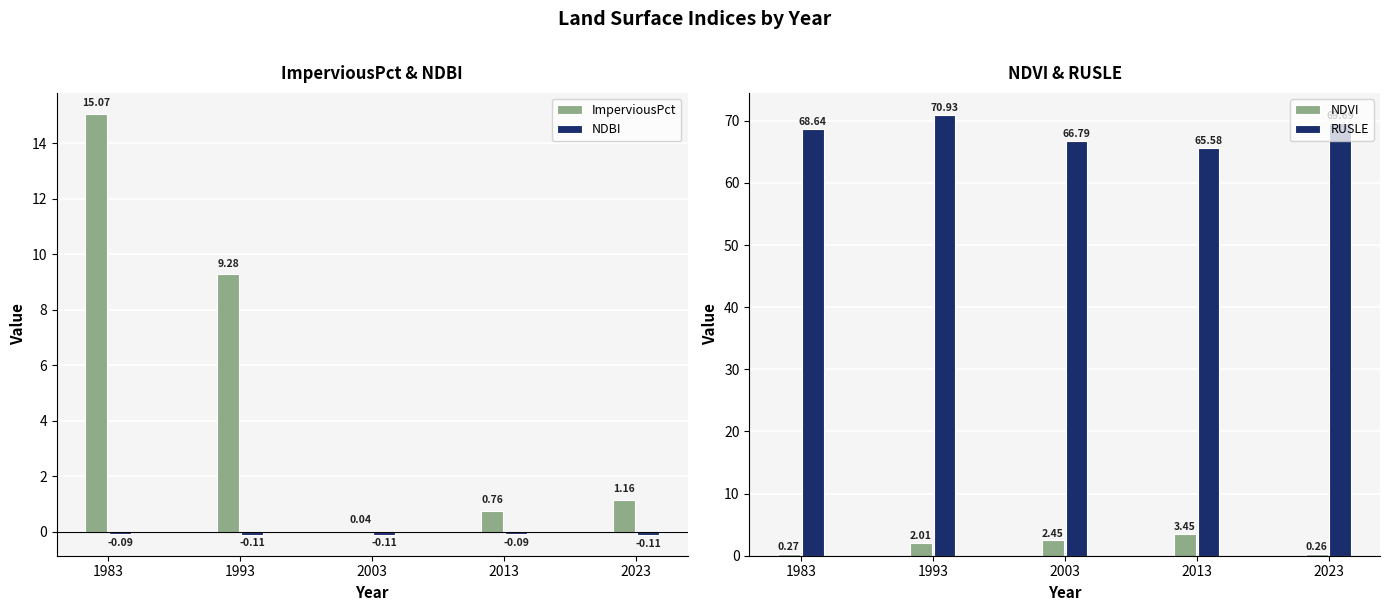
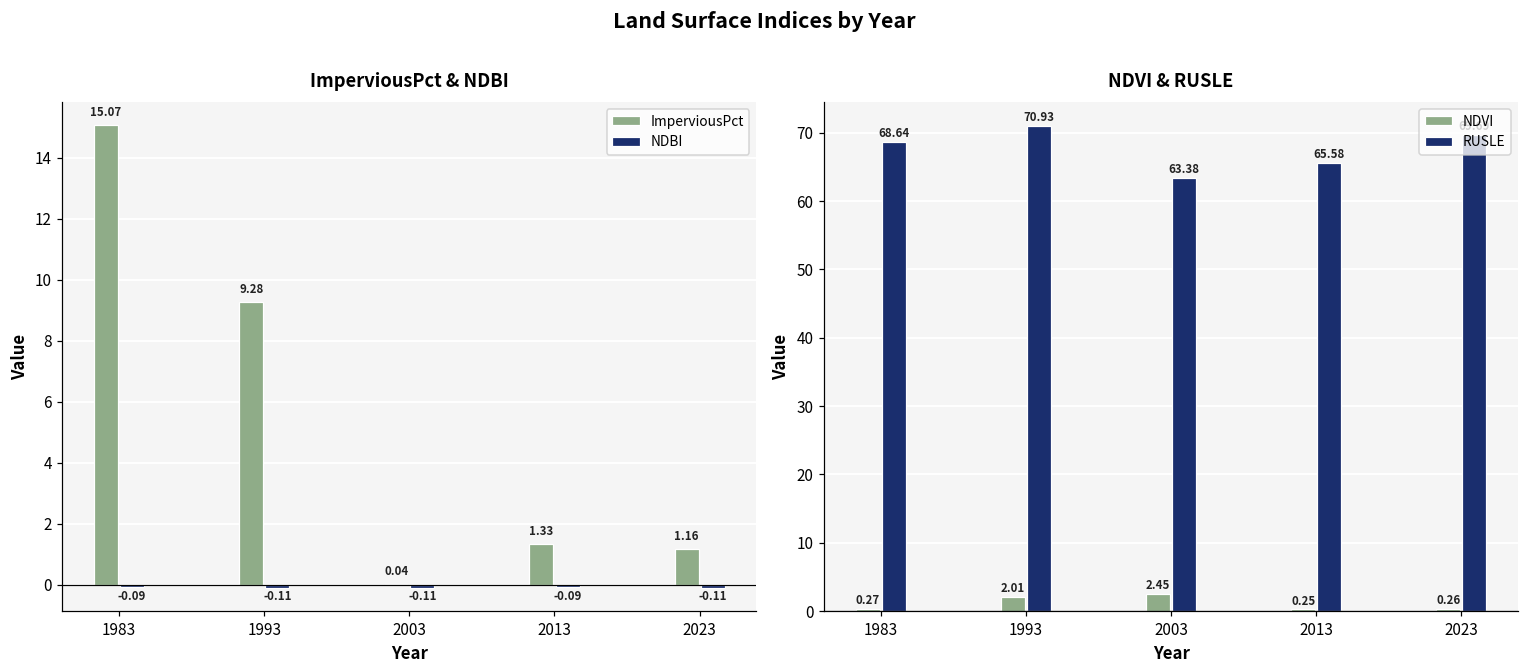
  {
    "ImperviousPct & NDBI": {
      "ImperviousPct": {
        "1983": 15.07,
        "1993": 9.28,
        "2003": 0.04,
-       "2013": 0.76,
+       "2013": 1.33,
        "2023": 1.16
      },
      "NDBI": {
        "1983": -0.09,
        "1993": -0.11,
        "2003": -0.11,
        "2013": -0.09,
        "2023": -0.11
      }
    },
    "NDVI & RUSLE": {
      "NDVI": {
        "1983": 0.27,
        "1993": 2.01,
        "2003": 2.45,
-       "2013": 3.45,
+       "2013": 0.25,
        "2023": 0.26
      },
      "RUSLE": {
        "1983": 68.64,
        "1993": 70.93,
-       "2003": 66.79,
+       "2003": 63.38,
        "2013": 65.58
      }
    }
  }
